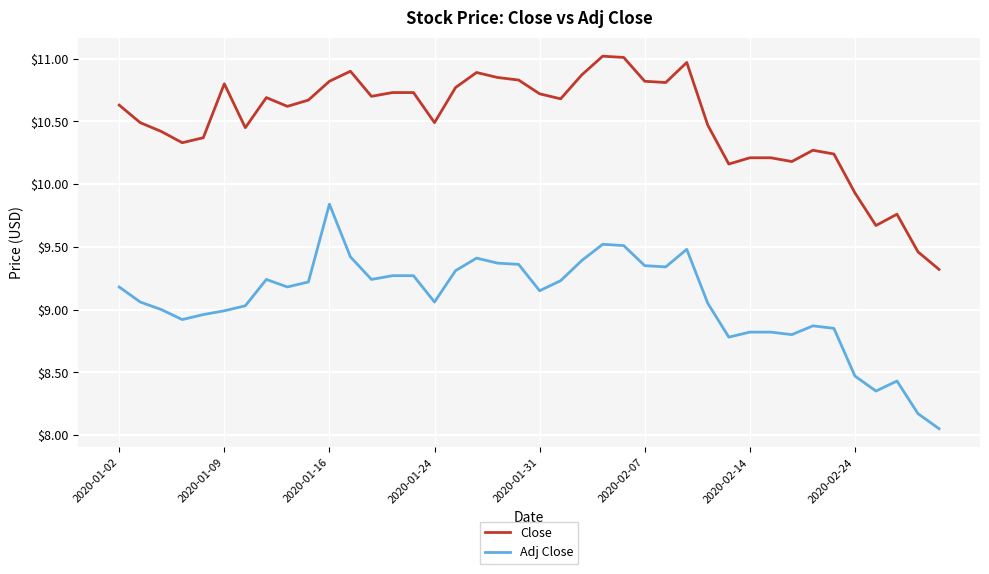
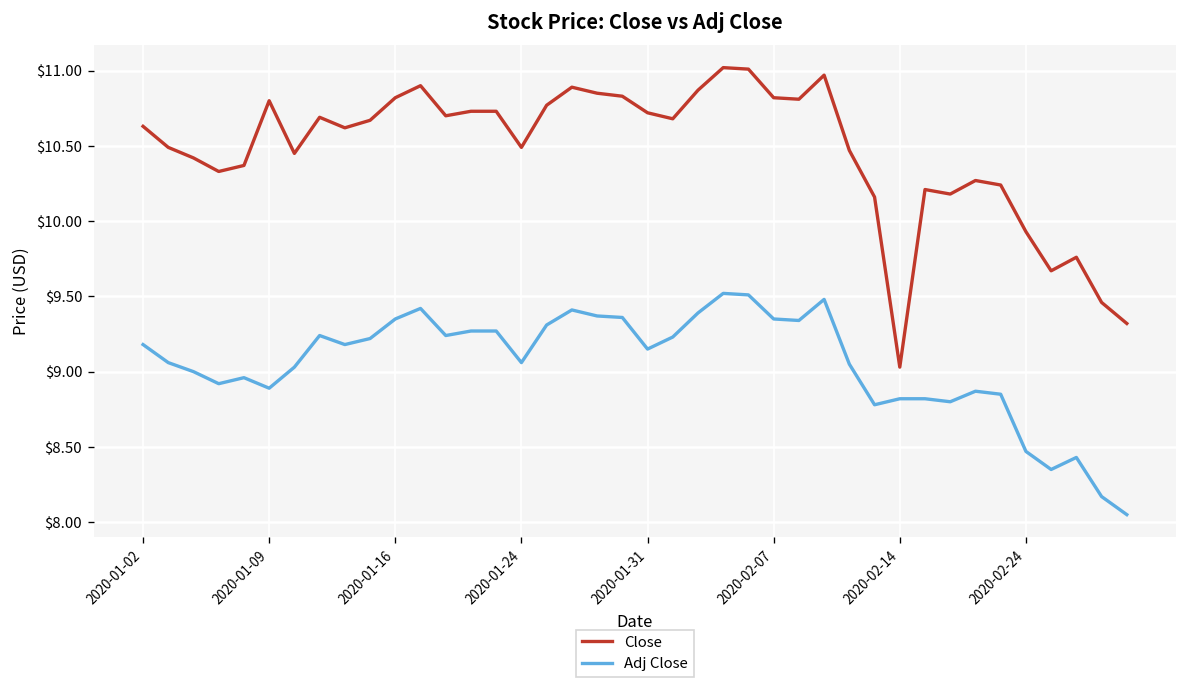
  {
    "Close": {
      "2020-01-02": "$10.63",
      "2020-01-09": "$10.80",
      "2020-01-16": "$10.82",
      "2020-01-24": "$10.49",
      "2020-01-31": "$10.72",
      "2020-02-07": "$10.82",
-     "2020-02-14": "$10.21",
+     "2020-02-14": "$9.03",
      "2020-02-24": "$9.93"
    },
    "Adj Close": {
      "2020-01-02": "$9.18",
-     "2020-01-09": "$8.99",
-     "2020-01-16": "$9.84",
+     "2020-01-09": "$8.89",
+     "2020-01-16": "$9.35",
      "2020-01-24": "$9.06",
      "2020-01-31": "$9.15",
      "2020-02-07": "$9.35",
      "2020-02-14": "$8.82",
      "2020-02-24": "$8.47"
    }
  }
